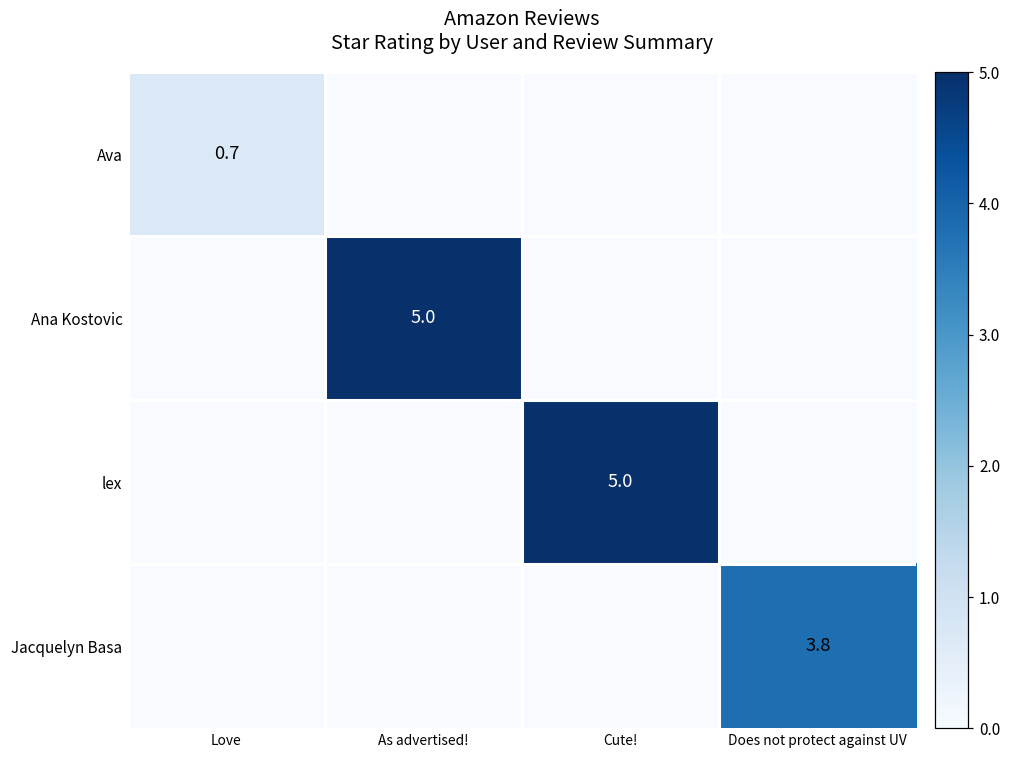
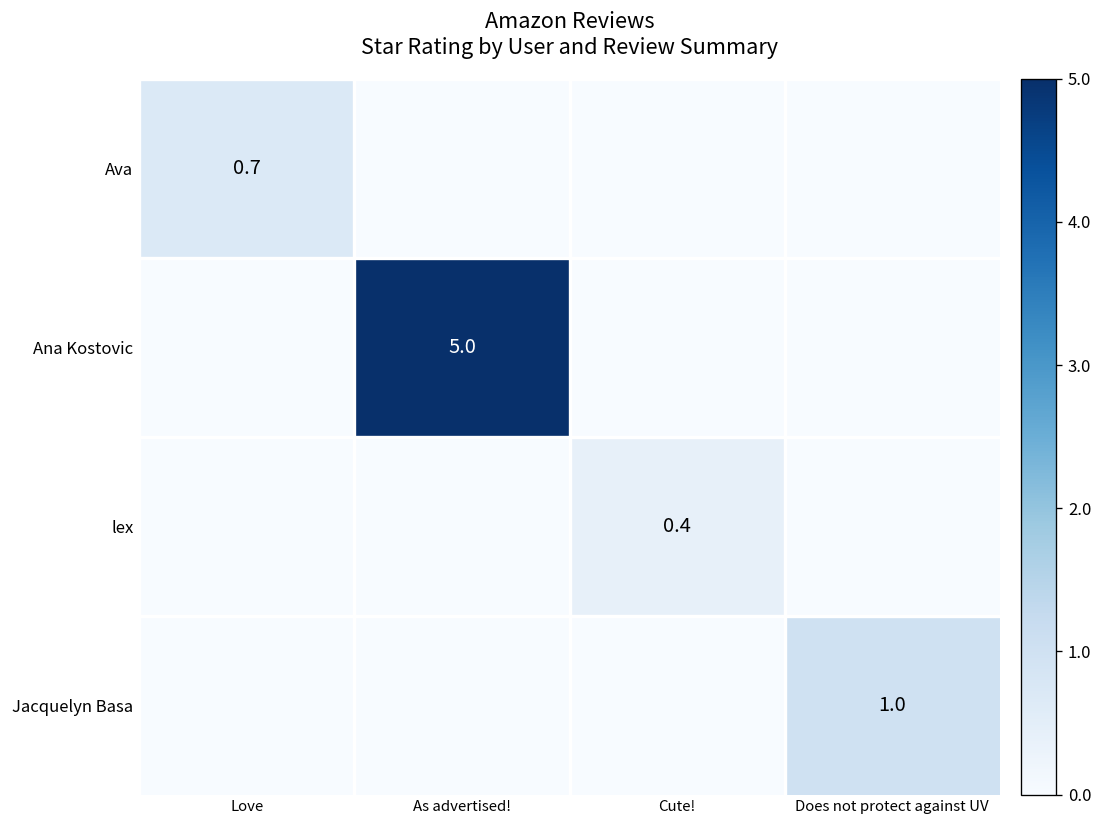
  {
    "Ava": {
      "Love": 0.7
    },
    "Ana Kostovic": {
      "As advertised!": 5.0
    },
    "lex": {
-     "Cute!": 5.0
+     "Cute!": 0.4
    },
    "Jacquelyn Basa": {
-     "Does not protect against UV": 3.8
+     "Does not protect against UV": 1.0
    }
  }
